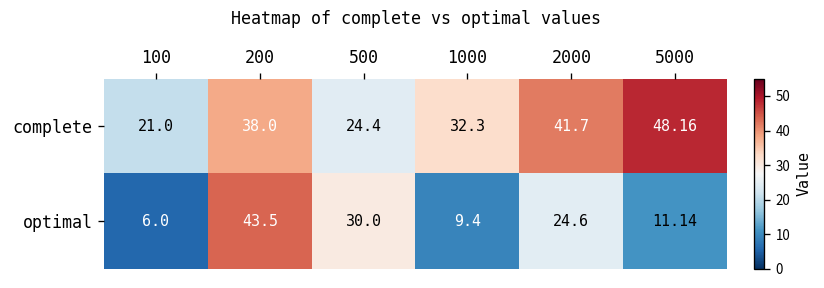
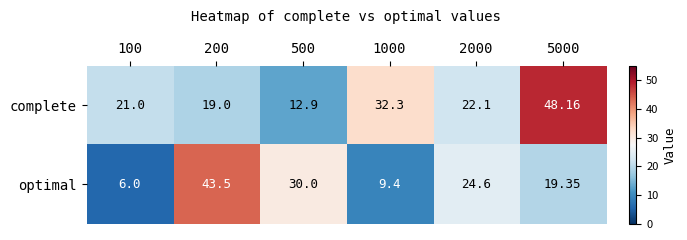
  {
    "complete": {
      "100": 21.0,
-     "200": 38.0,
-     "500": 24.4,
+     "200": 19.0,
+     "500": 12.9,
      "1000": 32.3,
-     "2000": 41.7,
+     "2000": 22.1,
      "5000": 48.16
    },
    "optimal": {
      "100": 6.0,
      "200": 43.5,
      "500": 30.0,
      "1000": 9.4,
      "2000": 24.6,
-     "5000": 11.14
+     "5000": 19.35
    }
  }
